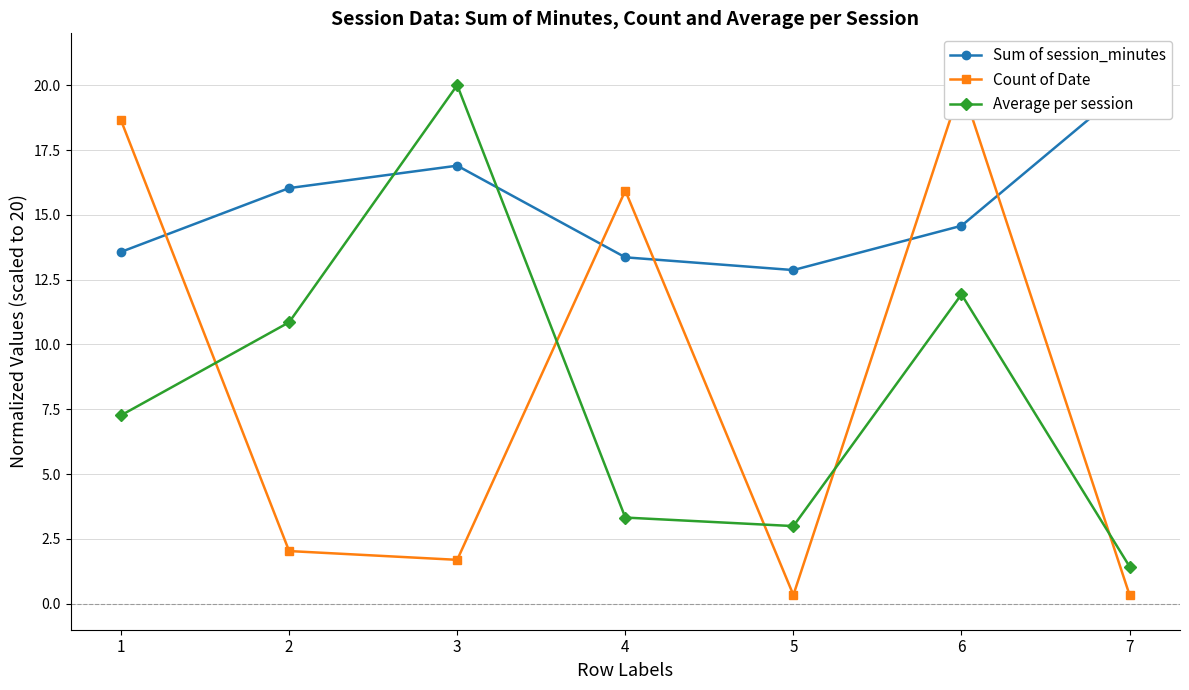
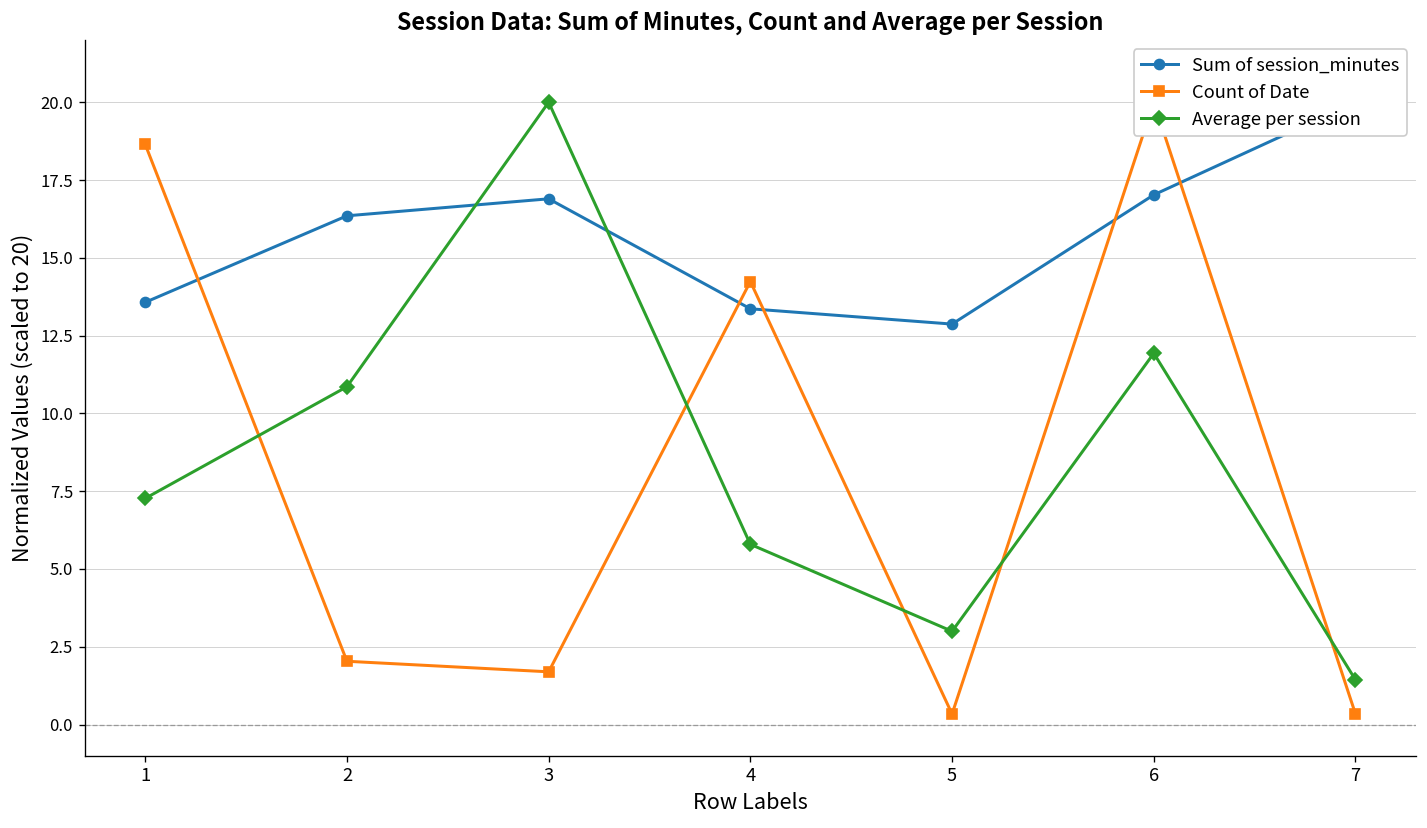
  {
    "Sum of session_minutes": {
      "1": 13.6,
-     "2": 16.0,
+     "2": 16.3,
      "3": 16.9,
      "4": 13.4,
      "5": 12.9,
-     "6": 14.6
+     "6": 17.0
    },
    "Count of Date": {
      "1": 18.6,
      "2": 2.0,
      "3": 1.7,
-     "4": 15.9,
+     "4": 14.2,
      "5": 0.3,
      "7": 0.3
    },
    "Average per session": {
      "1": 7.3,
      "2": 10.9,
      "3": 20.0,
-     "4": 3.3,
+     "4": 5.8,
      "5": 3.0,
      "6": 11.9,
      "7": 1.4
    }
  }
